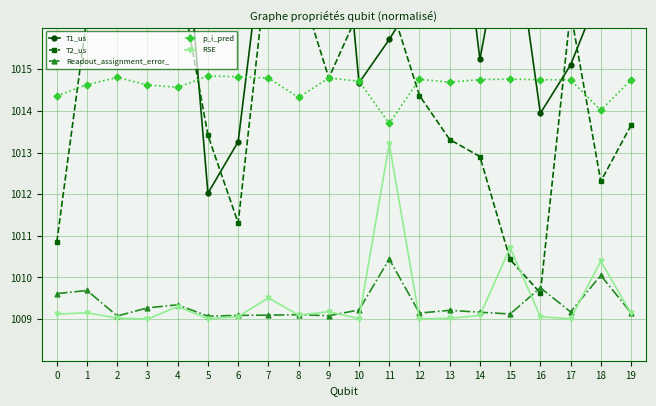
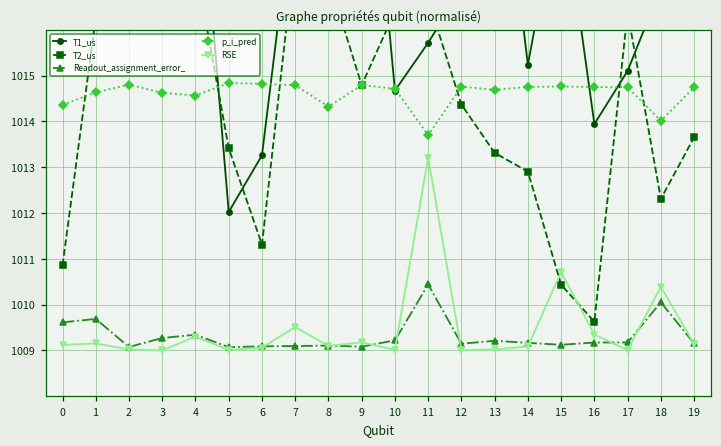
  {
    "Readout_assignment_error_": {
      "0": 1009.6,
      "1": 1009.7,
      "3": 1009.3,
      "7": 1009.1,
      "9": 1009.1,
      "10": 1009.2,
      "11": 1010.4,
      "12": 1009.1,
      "13": 1009.2,
      "14": 1009.2,
      "15": 1009.1,
-     "16": 1009.8,
+     "16": 1009.2,
      "17": 1009.2,
      "18": 1010.1
    },
    "p_i_pred": {
      "0": 1014.4,
      "1": 1014.6,
      "2": 1014.8,
      "3": 1014.6,
      "4": 1014.6,
      "5": 1014.8,
      "6": 1014.8,
      "7": 1014.8,
      "8": 1014.3,
      "11": 1013.7,
      "12": 1014.8,
      "13": 1014.7,
      "14": 1014.8,
      "15": 1014.8,
      "16": 1014.7,
      "17": 1014.7,
      "18": 1014.0,
      "19": 1014.7
    },
    "RSE": {
      "0": 1009.1,
      "1": 1009.2,
      "3": 1009.0,
      "7": 1009.5,
      "9": 1009.2,
      "10": 1009.0,
      "11": 1013.2,
      "12": 1009.0,
      "13": 1009.0,
      "14": 1009.1,
      "15": 1010.7,
-     "16": 1009.1,
+     "16": 1009.3,
      "17": 1009.0,
      "18": 1010.4
    }
  }
